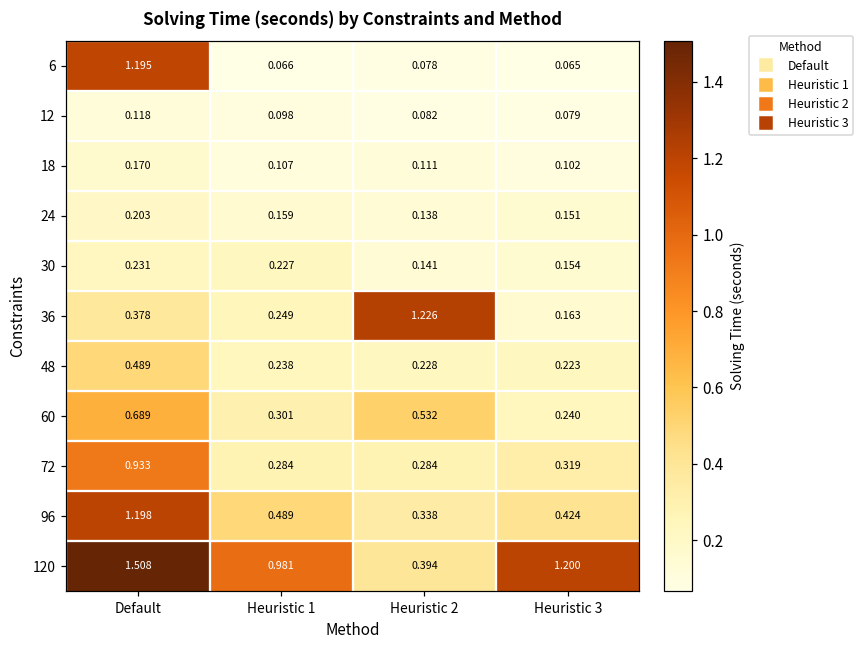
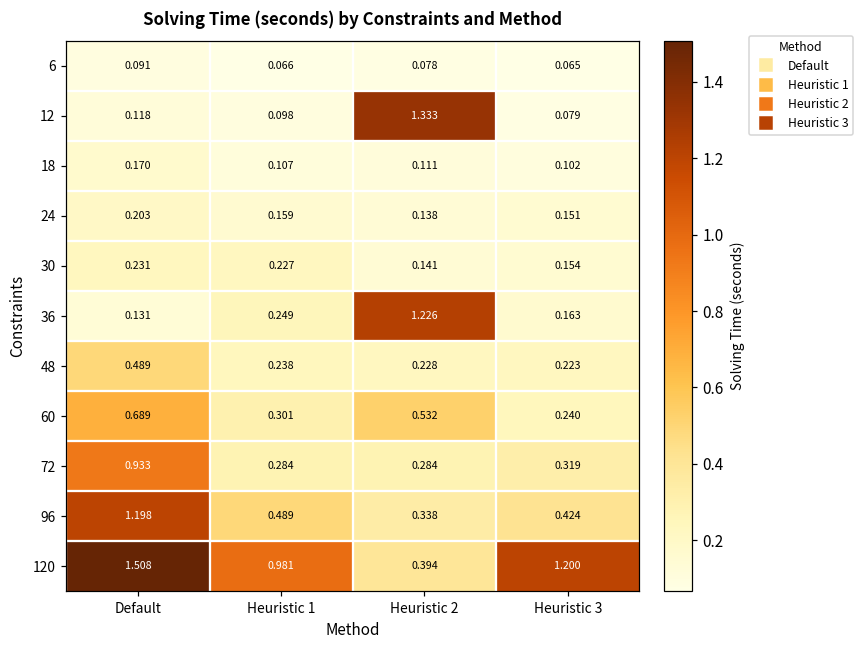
  {
    "6": {
-     "Default": 1.195,
+     "Default": 0.091,
      "Heuristic 1": 0.066,
      "Heuristic 2": 0.078,
      "Heuristic 3": 0.065
    },
    "12": {
      "Default": 0.118,
      "Heuristic 1": 0.098,
-     "Heuristic 2": 0.082,
+     "Heuristic 2": 1.333,
      "Heuristic 3": 0.079
    },
    "18": {
      "Default": 0.170,
      "Heuristic 1": 0.107,
      "Heuristic 2": 0.111,
      "Heuristic 3": 0.102
    },
    "24": {
      "Default": 0.203,
      "Heuristic 1": 0.159,
      "Heuristic 2": 0.138,
      "Heuristic 3": 0.151
    },
    "30": {
      "Default": 0.231,
      "Heuristic 1": 0.227,
      "Heuristic 2": 0.141,
      "Heuristic 3": 0.154
    },
    "36": {
-     "Default": 0.378,
+     "Default": 0.131,
      "Heuristic 1": 0.249,
      "Heuristic 2": 1.226,
      "Heuristic 3": 0.163
    },
    "48": {
      "Default": 0.489,
      "Heuristic 1": 0.238,
      "Heuristic 2": 0.228,
      "Heuristic 3": 0.223
    },
    "60": {
      "Default": 0.689,
      "Heuristic 1": 0.301,
      "Heuristic 2": 0.532,
      "Heuristic 3": 0.240
    },
    "72": {
      "Default": 0.933,
      "Heuristic 1": 0.284,
      "Heuristic 2": 0.284,
      "Heuristic 3": 0.319
    },
    "96": {
      "Default": 1.198,
      "Heuristic 1": 0.489,
      "Heuristic 2": 0.338,
      "Heuristic 3": 0.424
    },
    "120": {
      "Default": 1.508,
      "Heuristic 1": 0.981,
      "Heuristic 2": 0.394,
      "Heuristic 3": 1.200
    }
  }
